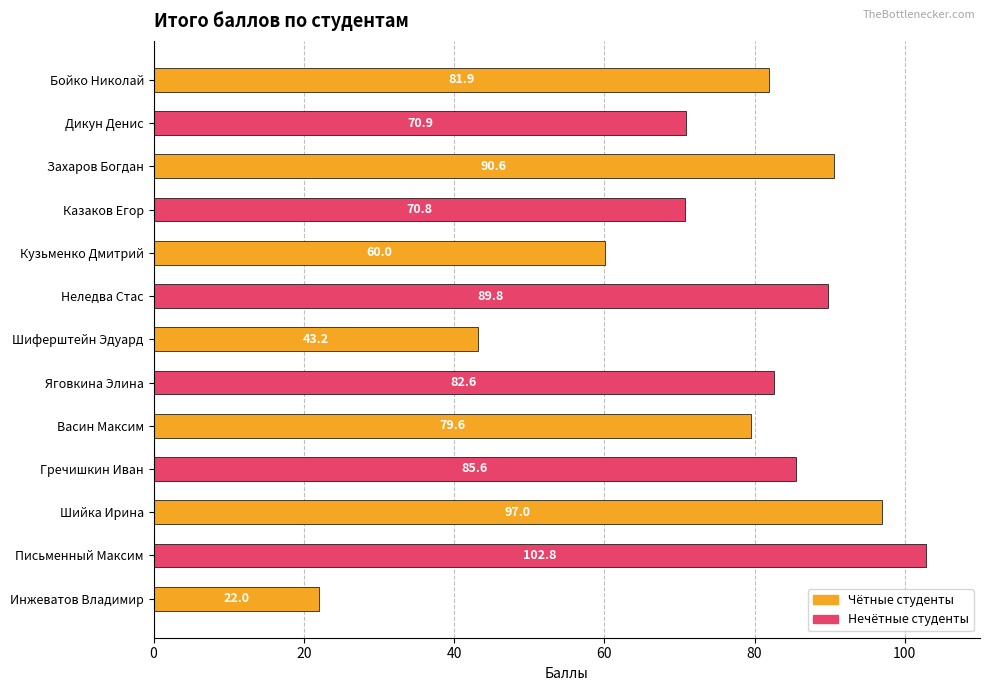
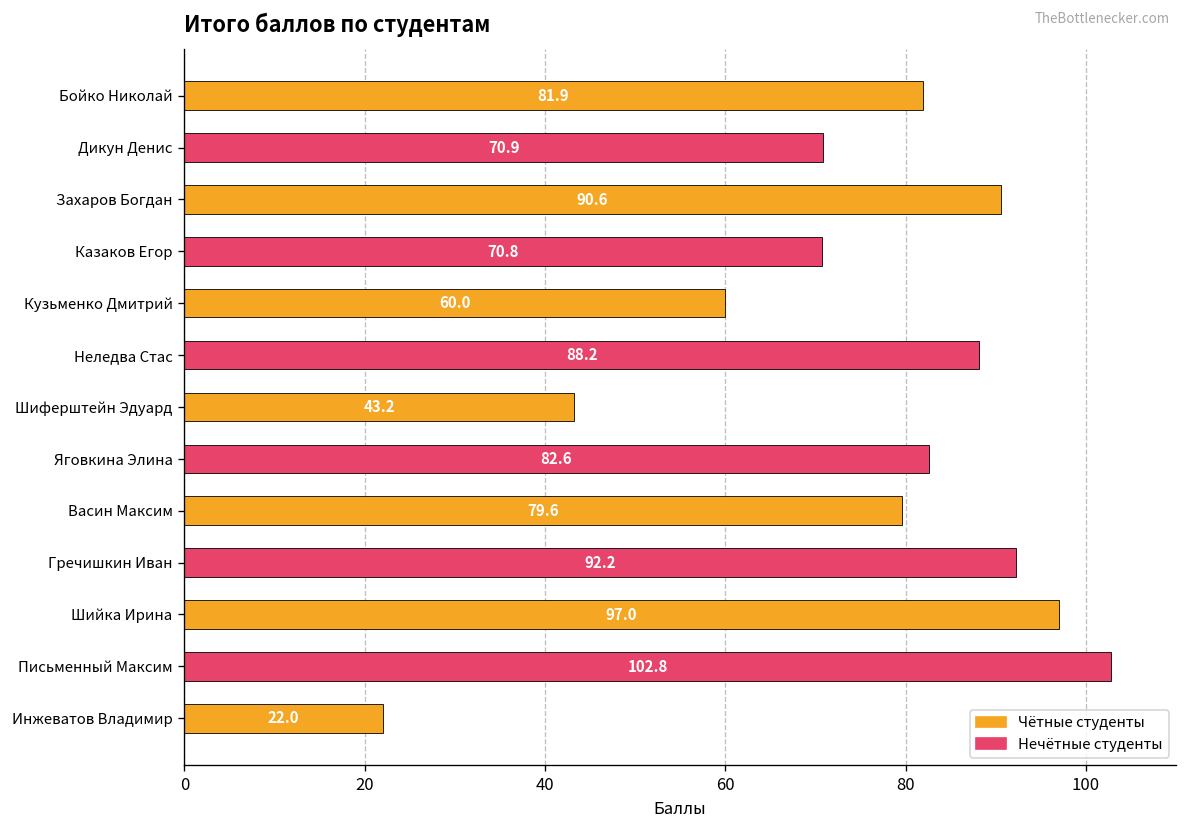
  {
    "Бойко Николай": 81.9,
    "Дикун Денис": 70.9,
    "Захаров Богдан": 90.6,
    "Казаков Егор": 70.8,
    "Кузьменко Дмитрий": 60.0,
-   "Неледва Стас": 89.8,
+   "Неледва Стас": 88.2,
    "Шиферштейн Эдуард": 43.2,
    "Яговкина Элина": 82.6,
    "Васин Максим": 79.6,
-   "Гречишкин Иван": 85.6,
+   "Гречишкин Иван": 92.2,
    "Шийка Ирина": 97.0,
    "Письменный Максим": 102.8,
    "Инжеватов Владимир": 22.0
  }
